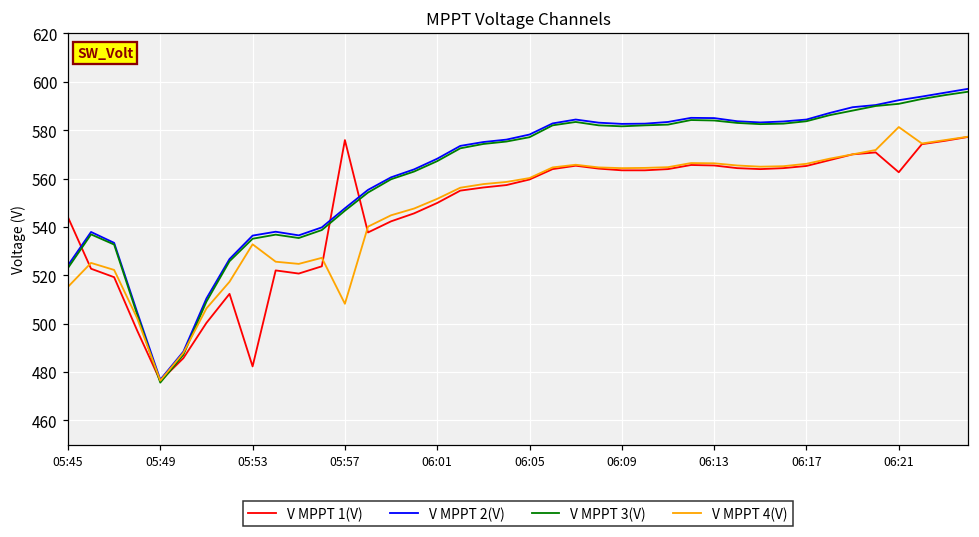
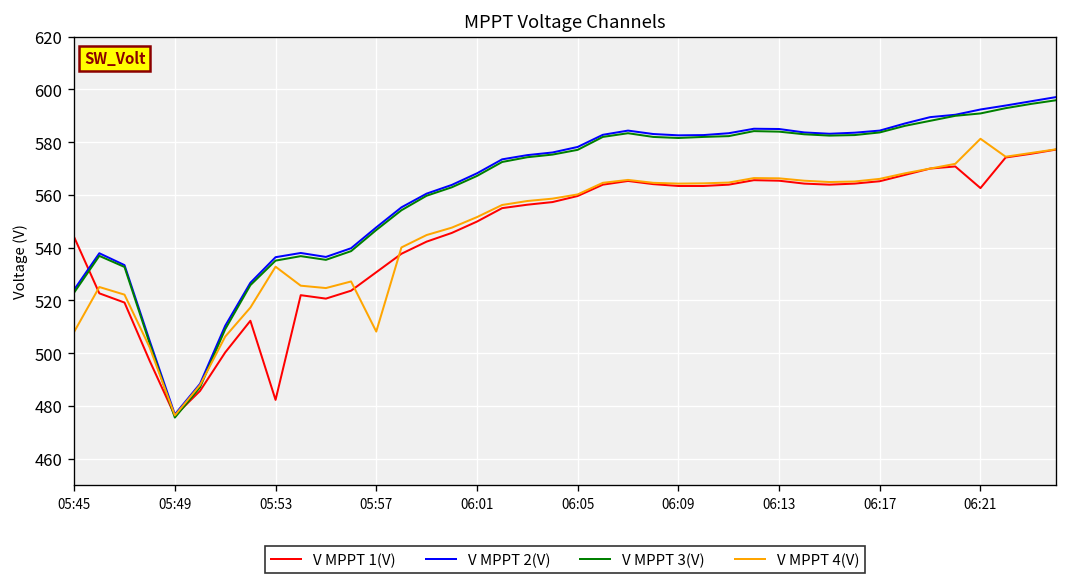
  {
    "V MPPT 1(V)": {
      "05:45": 544,
      "05:53": 482,
-     "05:57": 576,
+     "05:57": 531,
      "06:01": 550,
      "06:21": 563
    },
    "V MPPT 2(V)": {
      "05:53": 536,
      "06:21": 592
    },
    "V MPPT 3(V)": {
      "05:53": 535,
      "06:21": 591
    },
    "V MPPT 4(V)": {
-     "05:45": 515,
+     "05:45": 508,
      "05:53": 533,
      "05:57": 508,
      "06:01": 552,
      "06:21": 581
    }
  }
